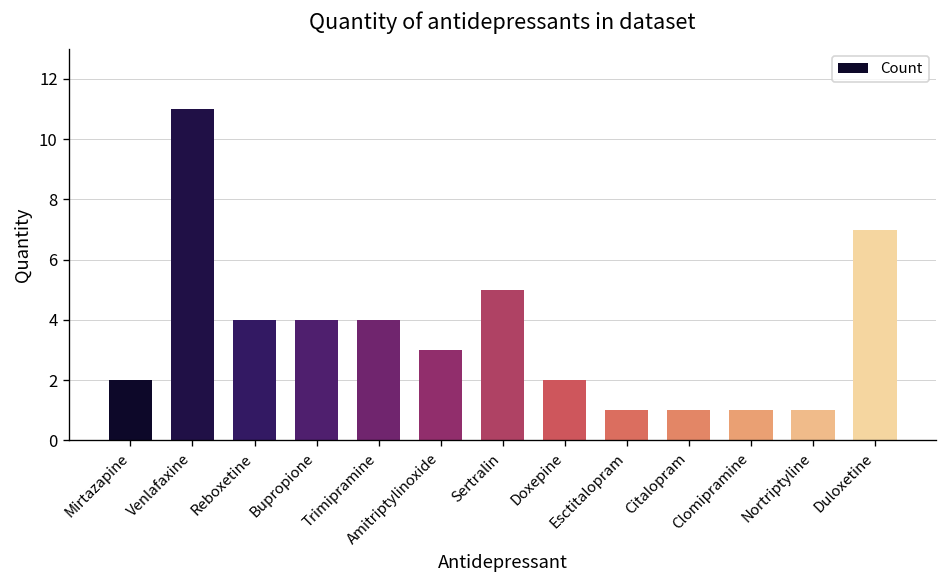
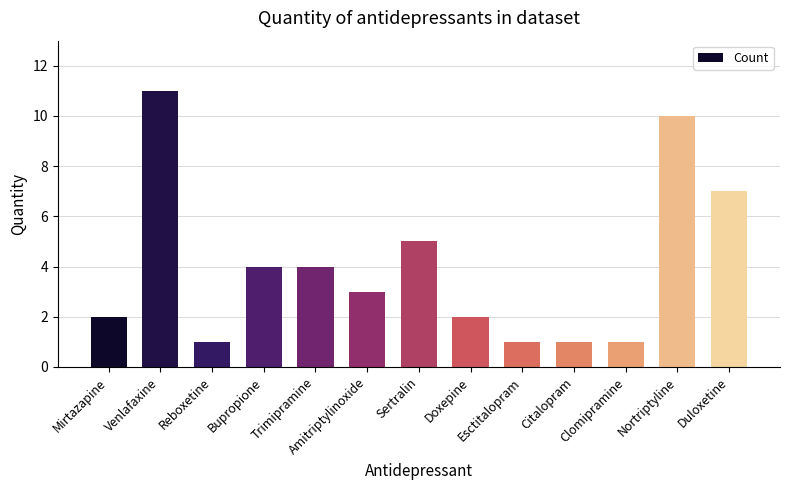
  {
    "Mirtazapine": 2,
    "Venlafaxine": 11,
-   "Reboxetine": 4,
+   "Reboxetine": 1,
    "Bupropione": 4,
    "Trimipramine": 4,
    "Amitriptylinoxide": 3,
    "Sertralin": 5,
    "Doxepine": 2,
    "Esctitalopram": 1,
    "Citalopram": 1,
    "Clomipramine": 1,
-   "Nortriptyline": 1,
+   "Nortriptyline": 10,
    "Duloxetine": 7
  }
